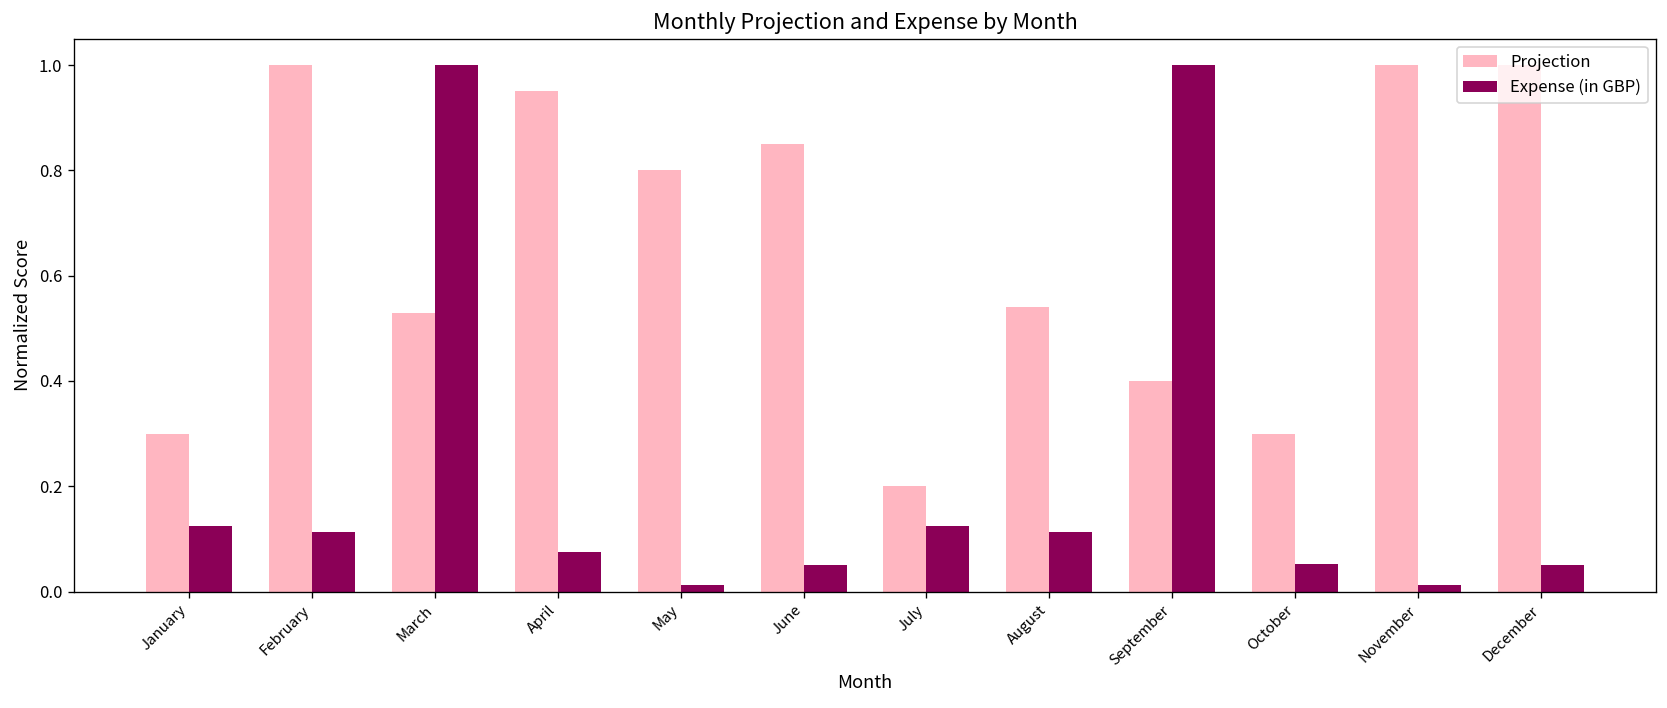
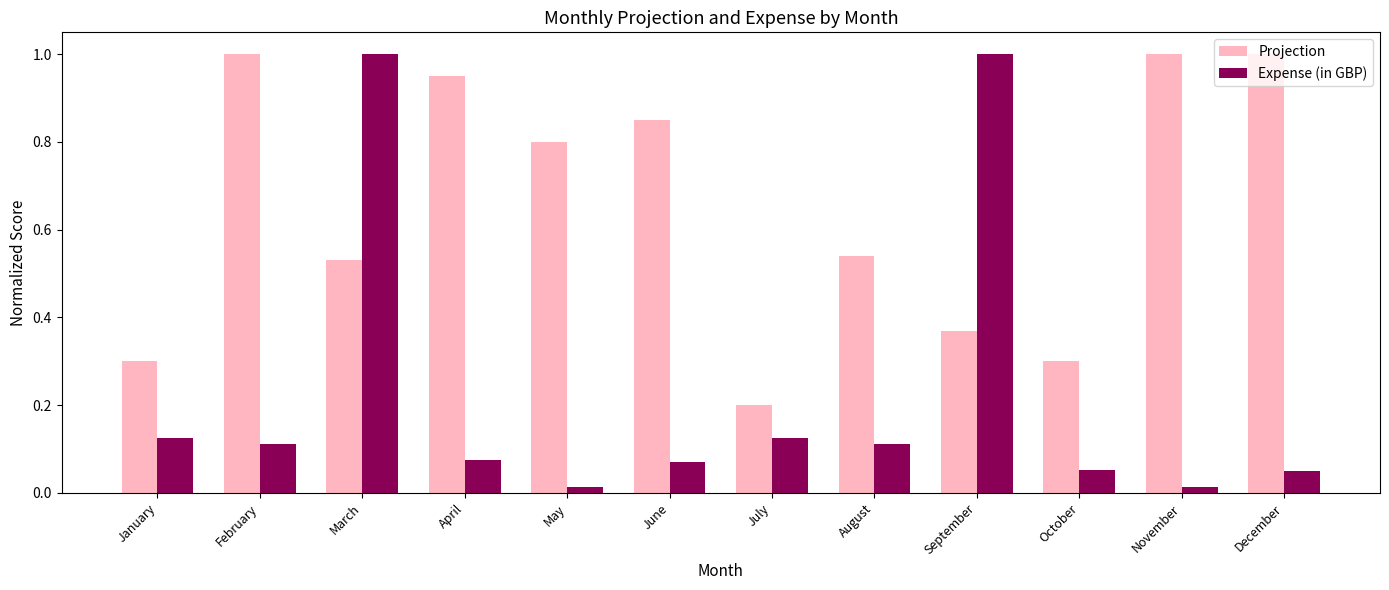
  {
    "Projection": {
      "January": 0.30,
      "February": 1.00,
      "March": 0.53,
      "April": 0.95,
      "May": 0.80,
      "June": 0.85,
      "July": 0.20,
      "August": 0.54,
-     "September": 0.40,
+     "September": 0.37,
      "October": 0.30,
      "November": 1.00
    },
    "Expense (in GBP)": {
      "January": 0.13,
      "February": 0.11,
      "March": 1.00,
      "April": 0.08,
      "May": 0.01,
-     "June": 0.05,
+     "June": 0.07,
      "July": 0.13,
      "August": 0.11,
      "September": 1.00,
      "October": 0.05,
      "November": 0.01,
      "December": 0.05
    }
  }
